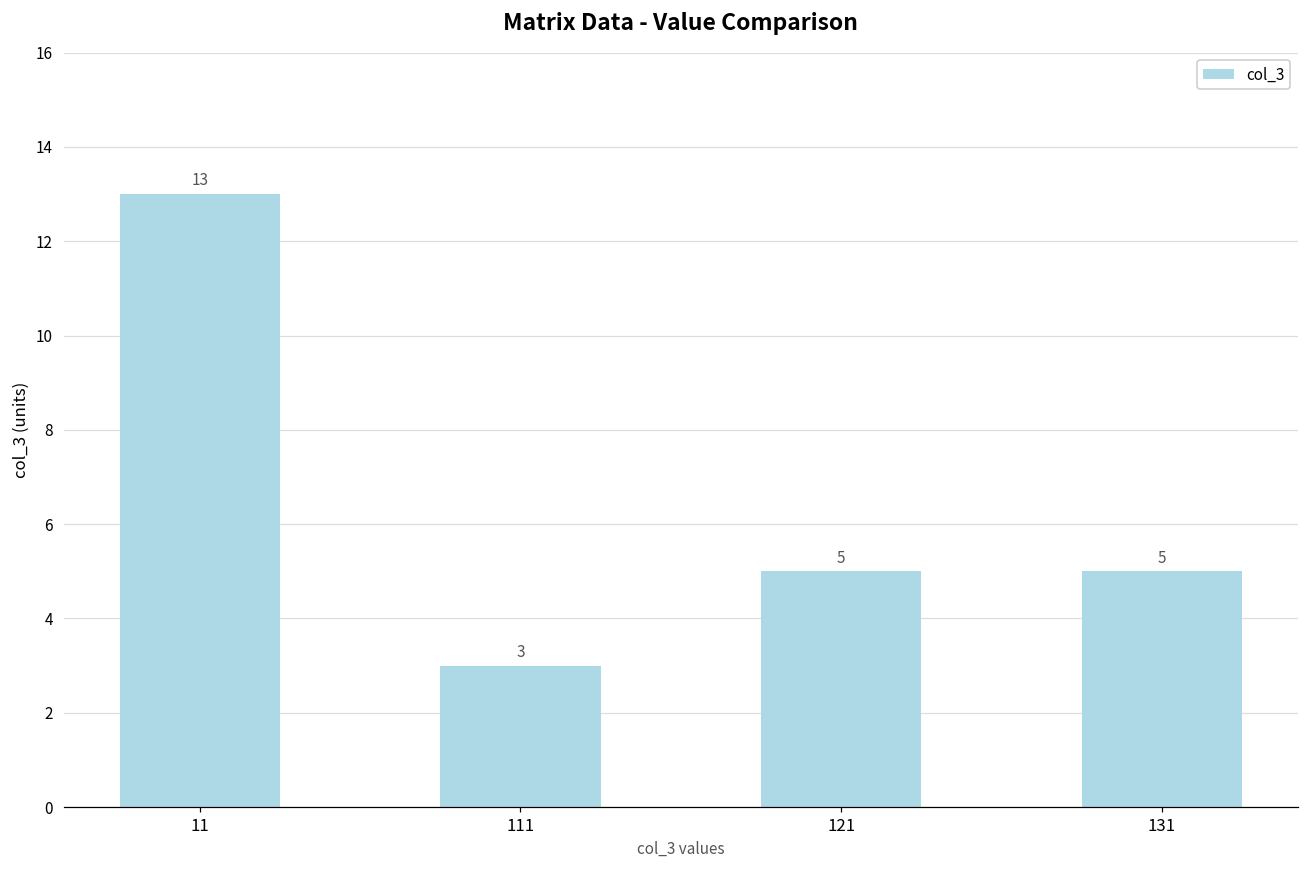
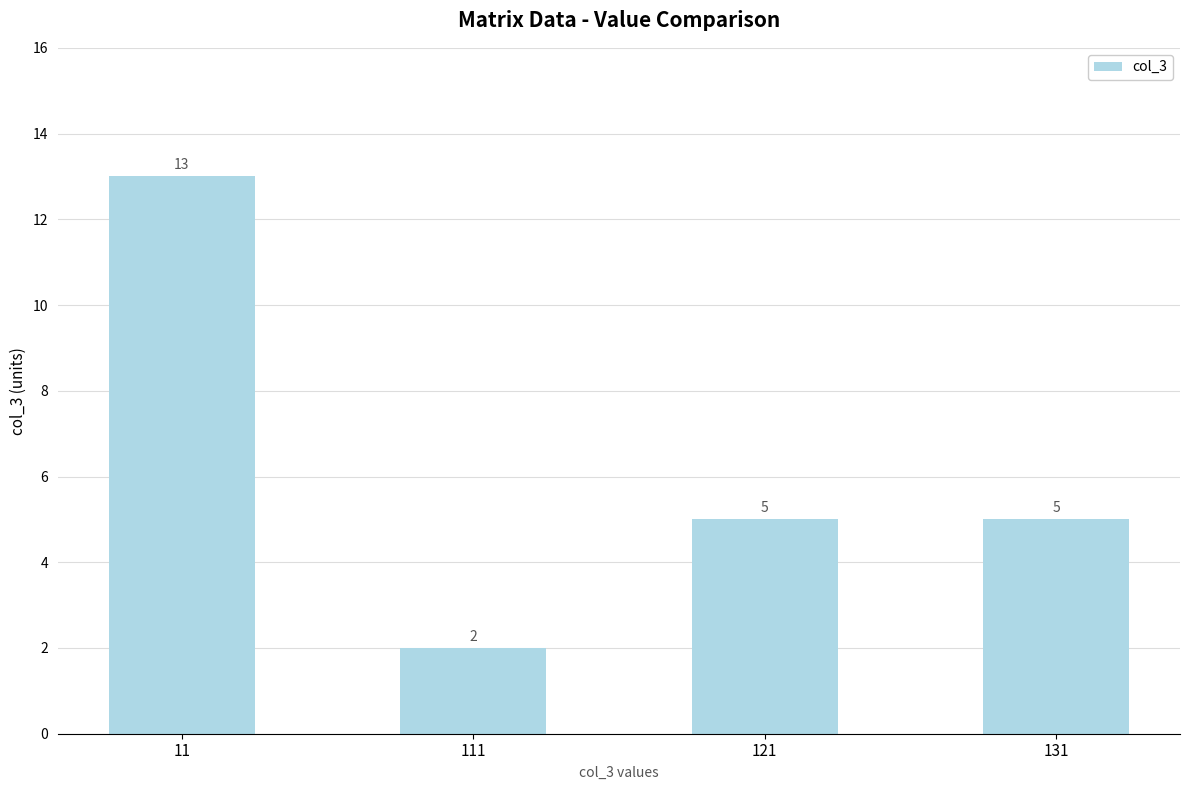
  {
    "11": 13,
-   "111": 3,
+   "111": 2,
    "121": 5,
    "131": 5
  }
